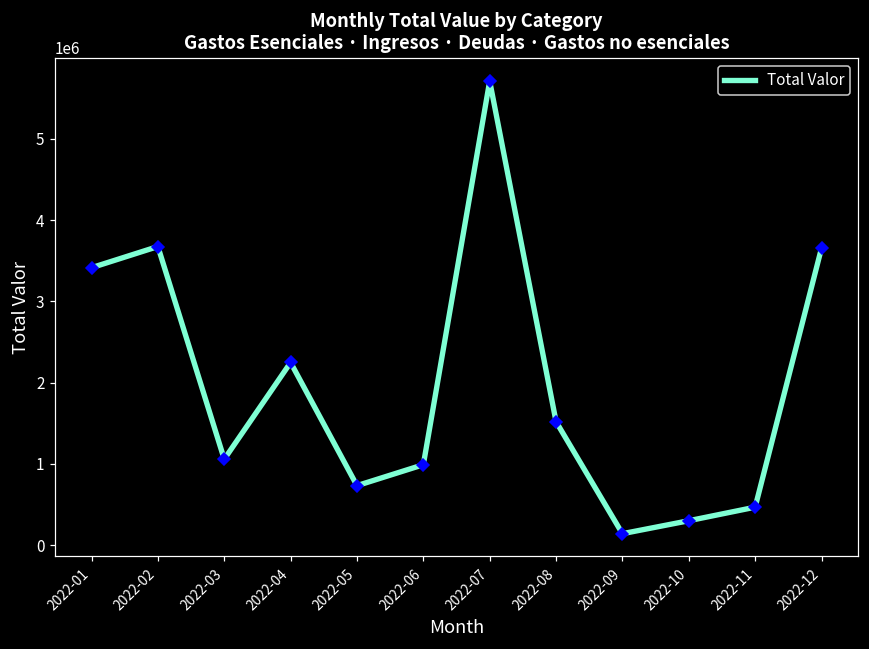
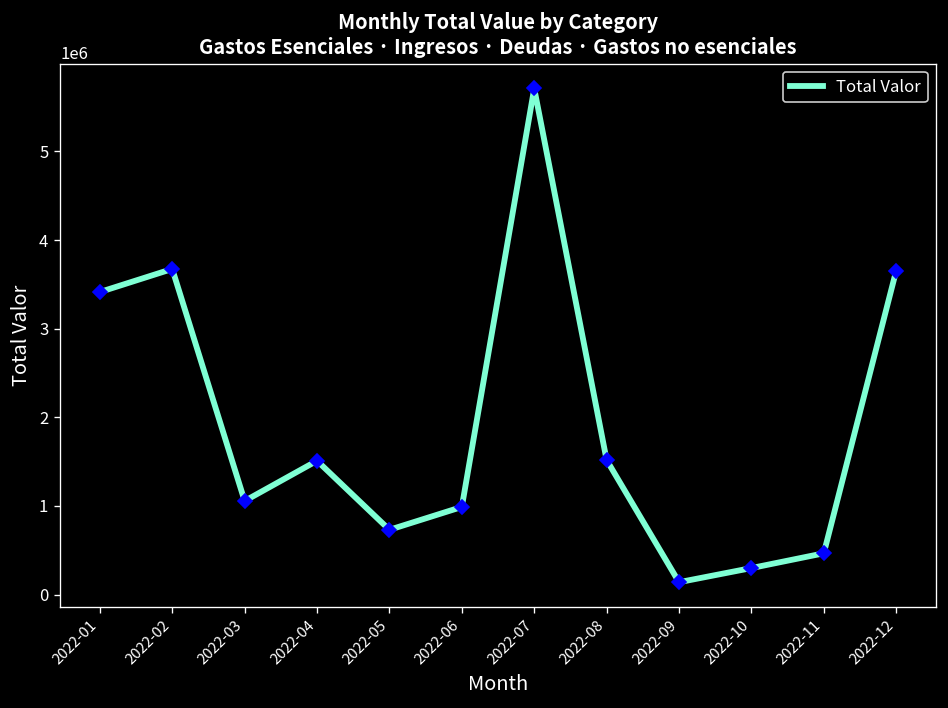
  {
    "2022-01": 3400000,
    "2022-02": 3700000,
    "2022-03": 1100000,
-   "2022-04": 2200000,
+   "2022-04": 1500000,
    "2022-05": 700000,
    "2022-06": 1000000,
    "2022-07": 5700000,
    "2022-08": 1500000,
    "2022-09": 100000,
    "2022-10": 300000,
    "2022-11": 500000,
    "2022-12": 3700000
  }
